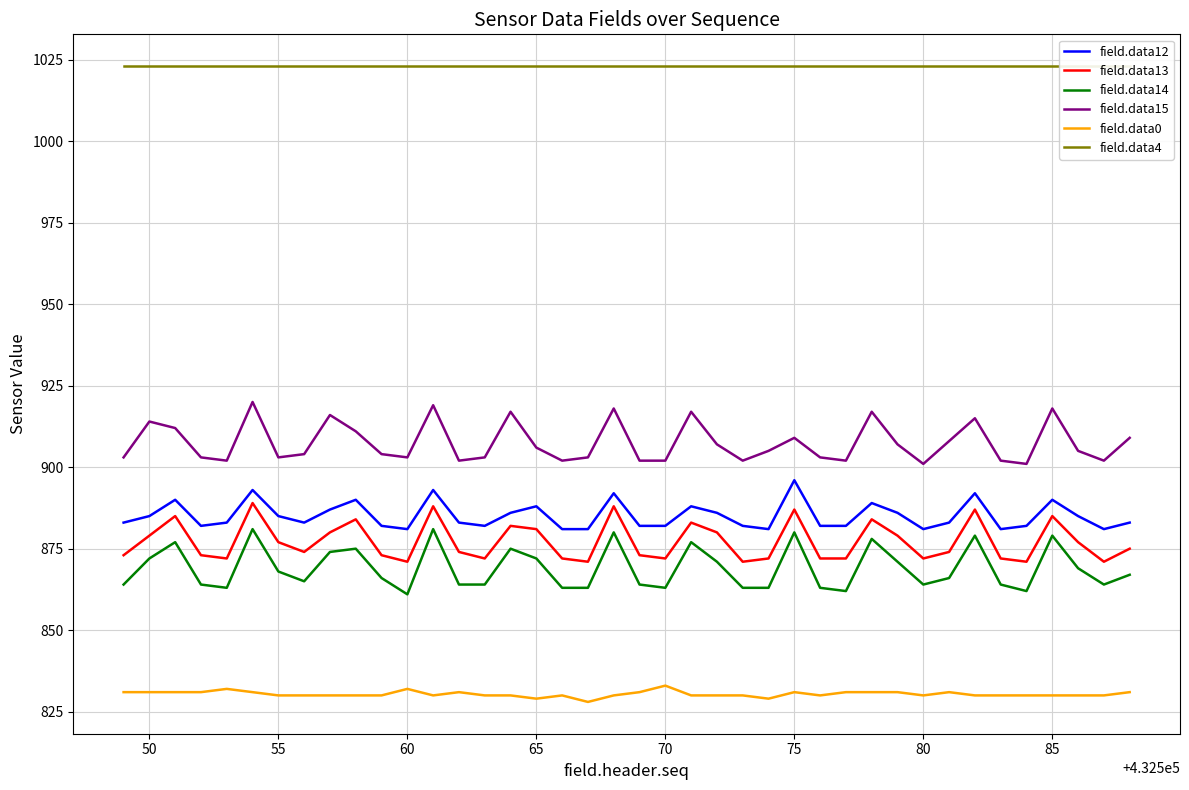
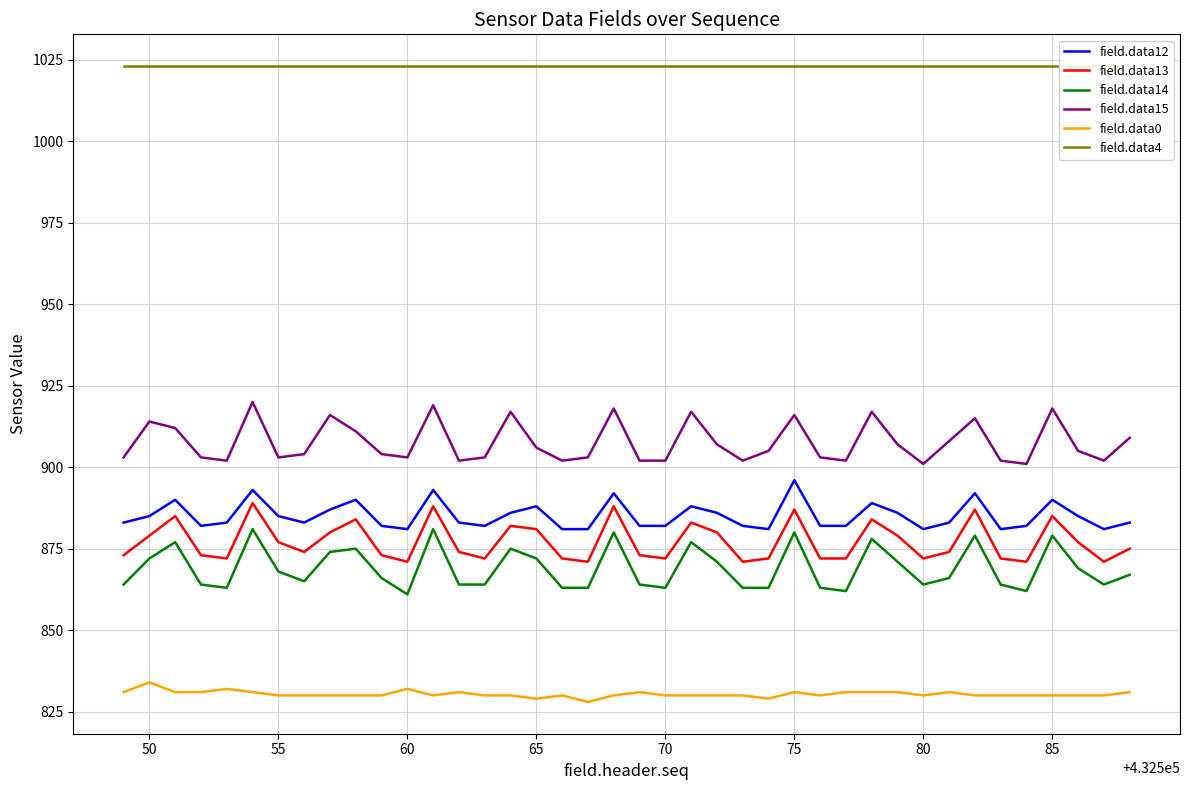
  {
    "field.data12": {
      "50": 885,
      "55": 885,
      "60": 881,
      "65": 888,
      "70": 882,
      "75": 896,
      "80": 881,
      "85": 890
    },
    "field.data13": {
      "50": 879,
      "55": 877,
      "60": 871,
      "65": 881,
      "70": 872,
      "75": 887,
      "80": 872,
      "85": 885
    },
    "field.data14": {
      "50": 872,
      "55": 868,
      "60": 861,
      "65": 872,
      "70": 863,
      "75": 880,
      "80": 864,
      "85": 879
    },
    "field.data15": {
      "50": 914,
      "55": 903,
      "60": 903,
      "65": 906,
      "70": 902,
-     "75": 909,
+     "75": 916,
      "80": 901,
      "85": 918
    },
    "field.data0": {
-     "50": 831,
+     "50": 834,
      "55": 830,
      "60": 832,
      "65": 829,
-     "70": 833,
+     "70": 830,
      "75": 831,
      "80": 830,
      "85": 830
    },
    "field.data4": {
      "50": 1023,
      "55": 1023,
      "60": 1023,
      "65": 1023,
      "70": 1023,
      "75": 1023,
      "80": 1023,
      "85": 1023
    }
  }
